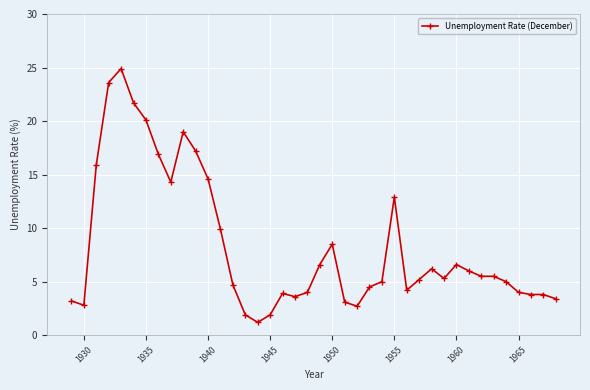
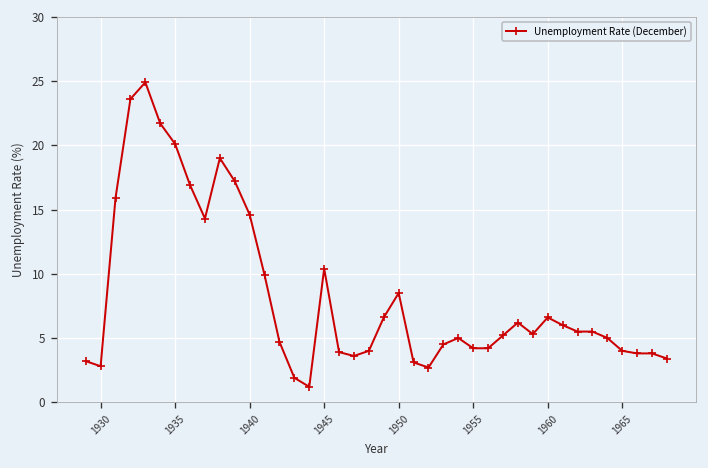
  {
    "1930": 2.8,
    "1935": 20.1,
    "1940": 14.6,
-   "1945": 1.9,
+   "1945": 10.4,
    "1950": 8.5,
-   "1955": 12.9,
+   "1955": 4.2,
    "1960": 6.6,
    "1965": 4.0
  }
